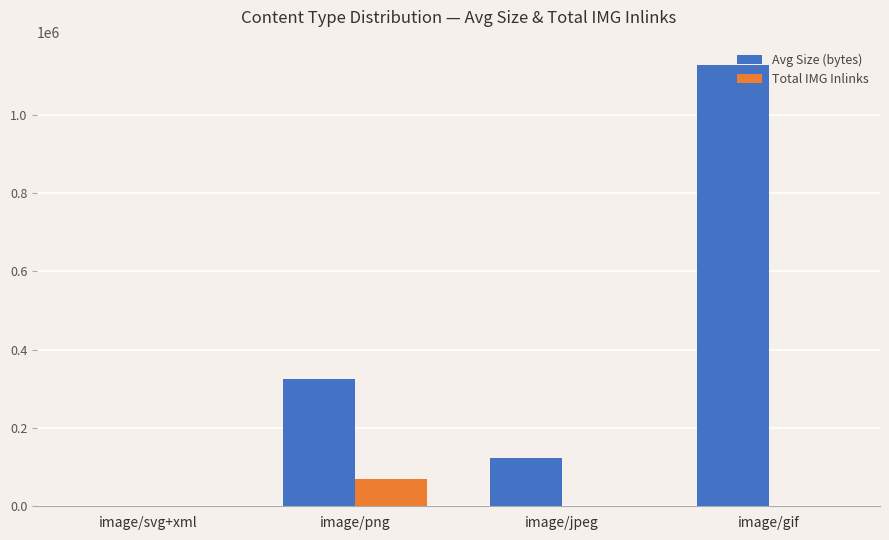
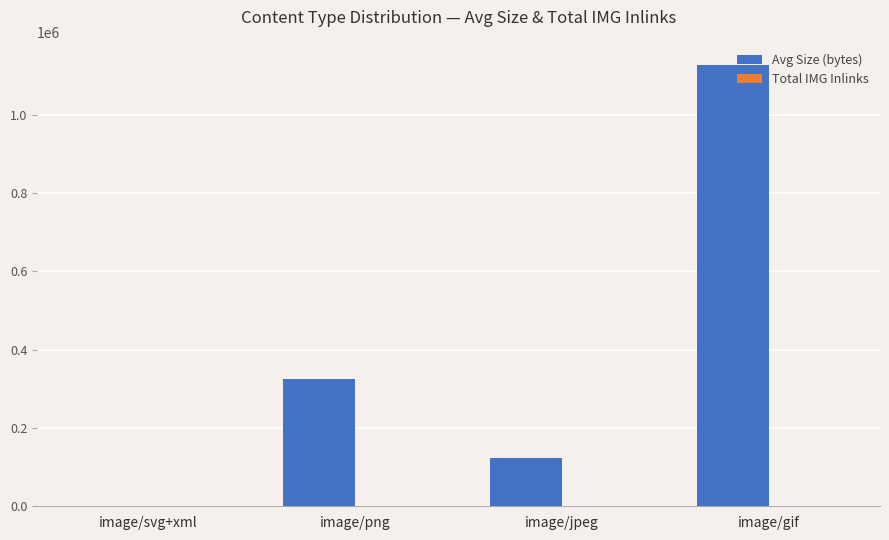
  {
    "Avg Size (bytes)": {
      "image/svg+xml": 0,
      "image/png": 330000,
      "image/jpeg": 120000,
      "image/gif": 1130000
    },
    "Total IMG Inlinks": {
-     "image/png": 70000
+     "image/png": 0
    }
  }
